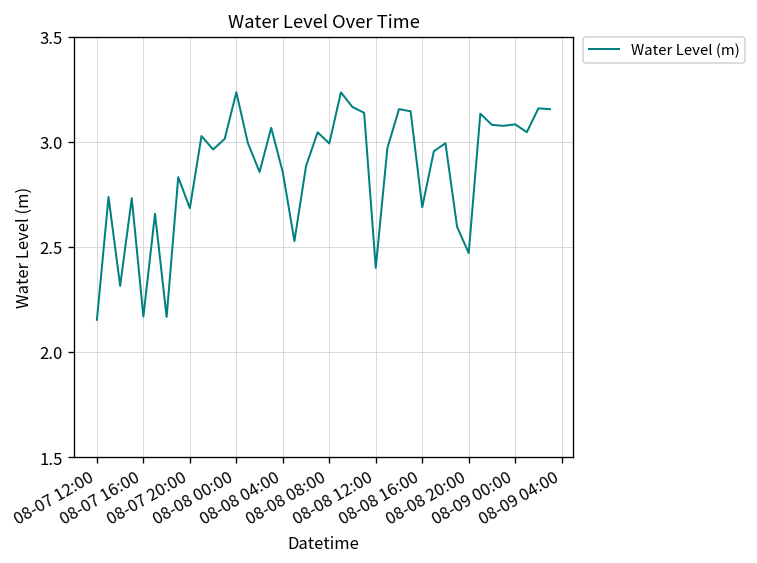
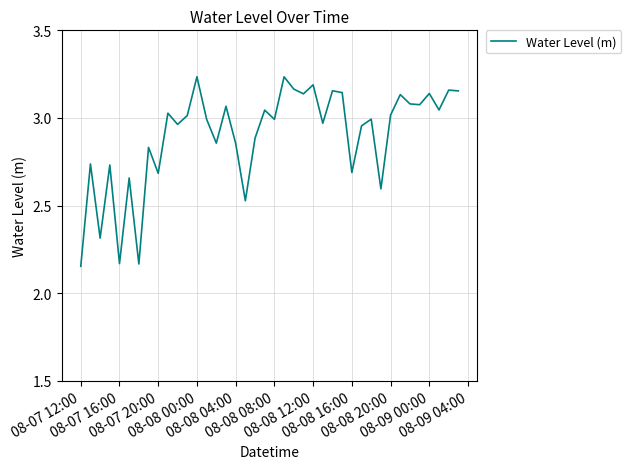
  {
    "08-07 12:00": 2.15,
    "08-07 16:00": 2.17,
    "08-07 20:00": 2.68,
    "08-08 00:00": 3.24,
    "08-08 04:00": 2.85,
    "08-08 08:00": 2.99,
-   "08-08 12:00": 2.40,
+   "08-08 12:00": 3.19,
    "08-08 16:00": 2.69,
-   "08-08 20:00": 2.47,
-   "08-09 00:00": 3.08
+   "08-08 20:00": 3.02,
+   "08-09 00:00": 3.14
  }
